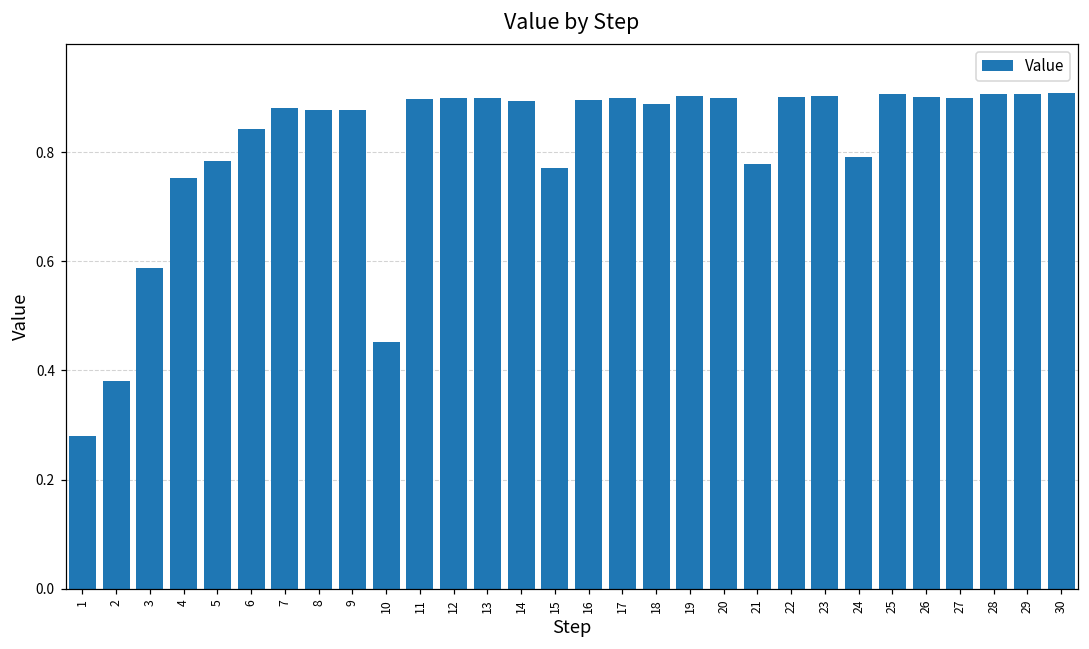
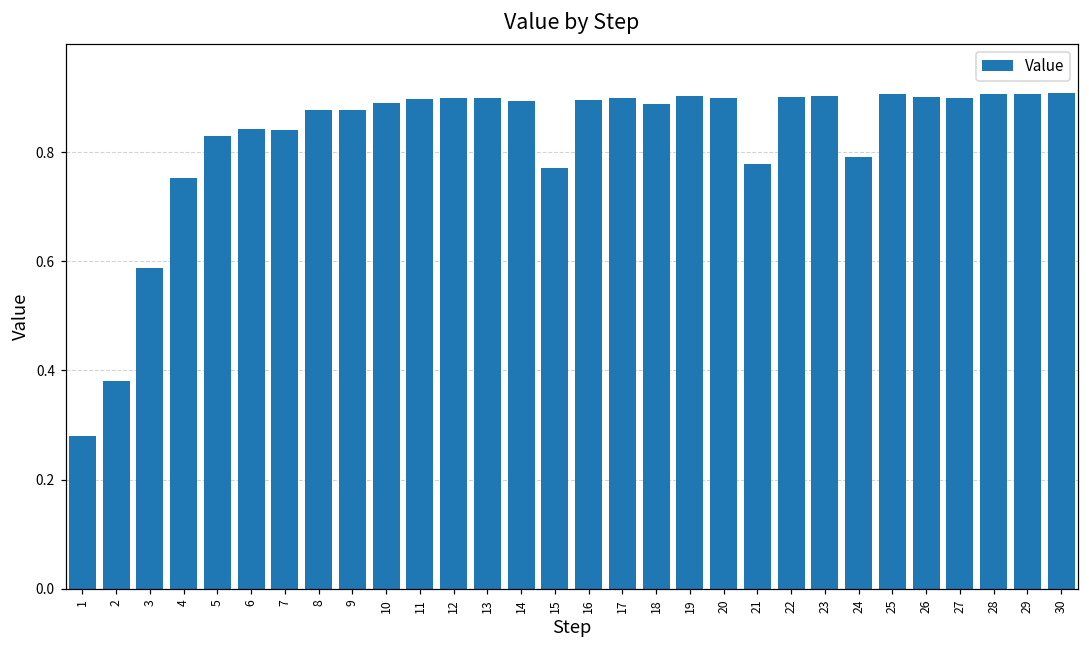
  {
    "1": 0.28,
    "2": 0.38,
    "3": 0.59,
    "4": 0.75,
-   "5": 0.78,
+   "5": 0.83,
    "6": 0.84,
-   "7": 0.88,
+   "7": 0.84,
    "8": 0.88,
    "9": 0.88,
-   "10": 0.45,
+   "10": 0.89,
    "11": 0.90,
    "12": 0.90,
    "13": 0.90,
    "14": 0.89,
    "15": 0.77,
    "16": 0.90,
    "17": 0.90,
    "18": 0.89,
    "19": 0.90,
    "20": 0.90,
    "21": 0.78,
    "22": 0.90,
    "23": 0.90,
    "24": 0.79,
    "25": 0.91,
    "26": 0.90,
    "27": 0.90,
    "28": 0.91,
    "29": 0.91,
    "30": 0.91
  }
